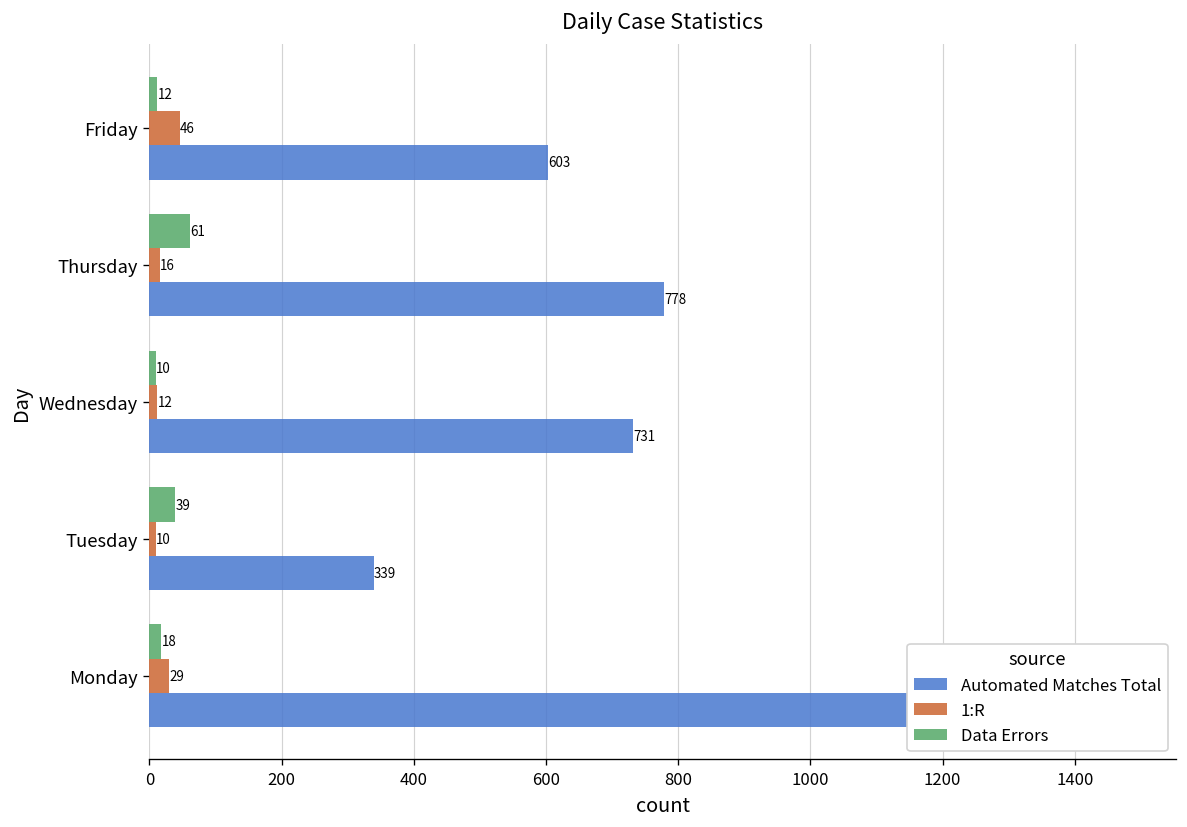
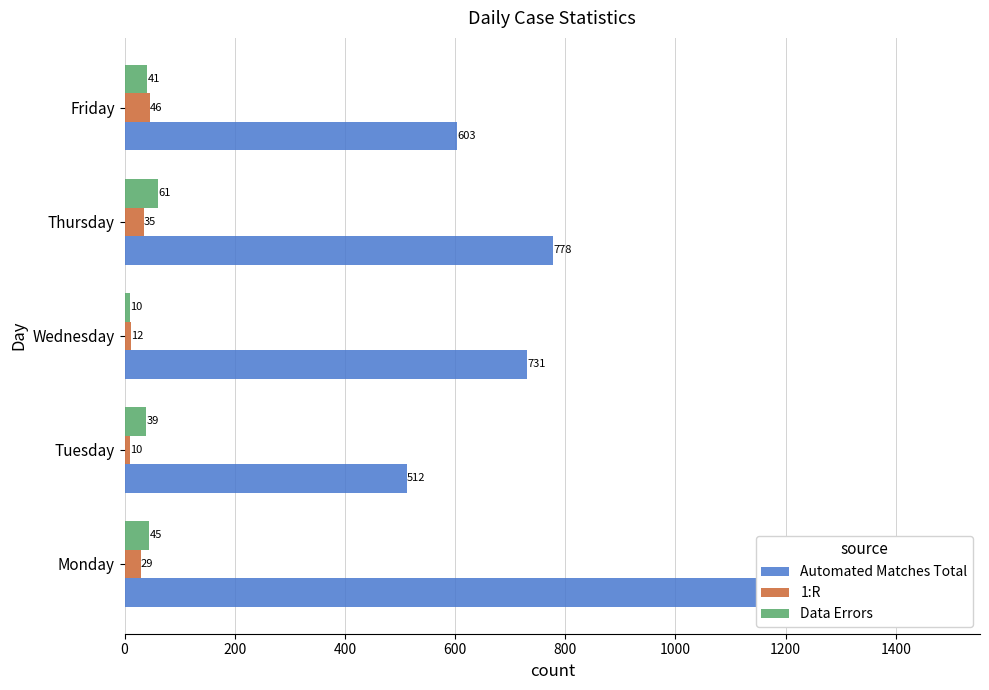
  {
    "Automated Matches Total": {
      "Friday": 603,
      "Thursday": 778,
      "Wednesday": 731,
-     "Tuesday": 339
+     "Tuesday": 512
    },
    "1:R": {
      "Friday": 46,
-     "Thursday": 16,
+     "Thursday": 35,
      "Wednesday": 12,
      "Tuesday": 10,
      "Monday": 29
    },
    "Data Errors": {
-     "Friday": 12,
+     "Friday": 41,
      "Thursday": 61,
      "Wednesday": 10,
      "Tuesday": 39,
-     "Monday": 18
+     "Monday": 45
    }
  }
